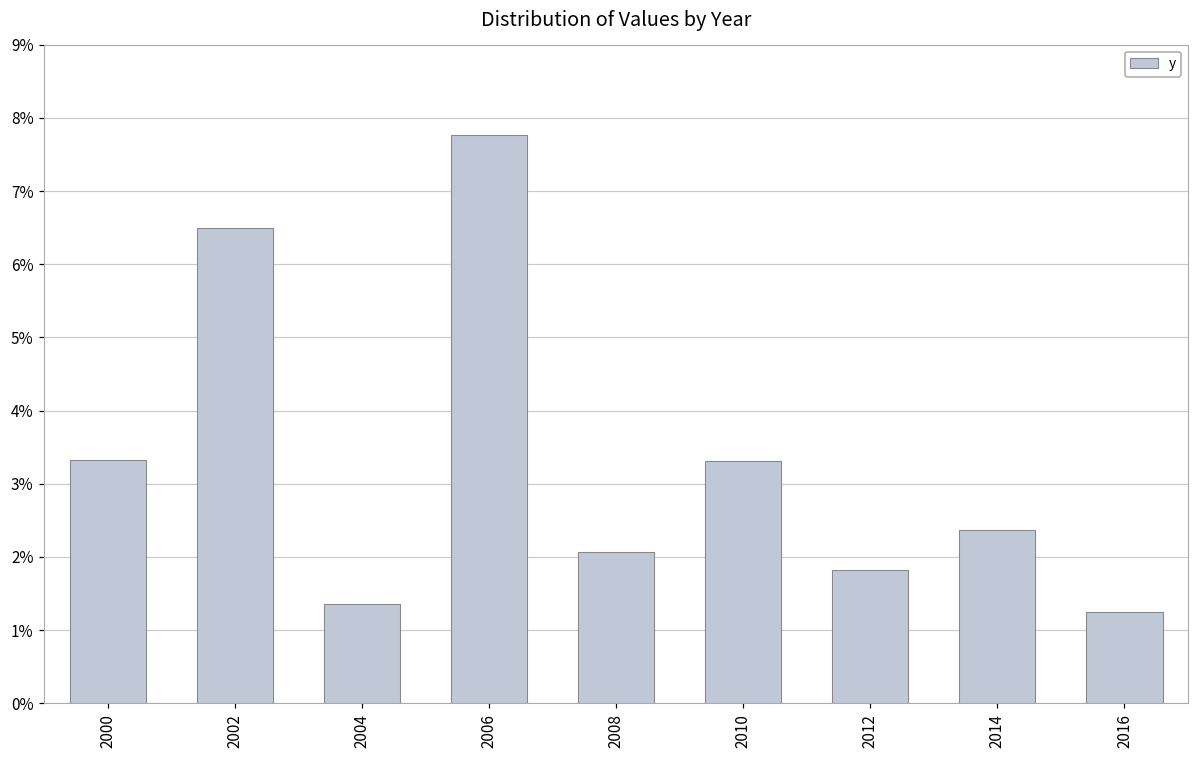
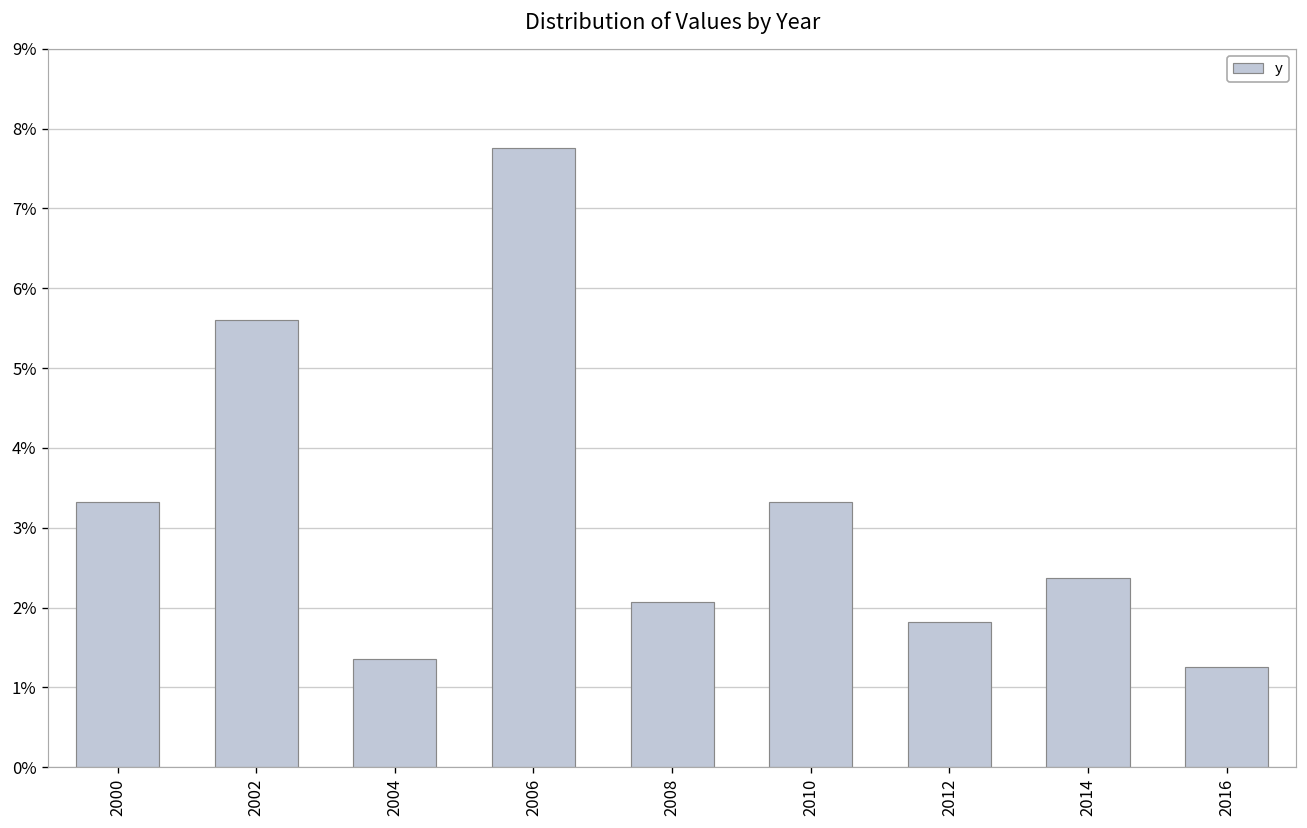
  {
    "2000": "3.3%",
-   "2002": "6.5%",
+   "2002": "5.6%",
    "2004": "1.4%",
    "2006": "7.8%",
    "2008": "2.1%",
    "2010": "3.3%",
    "2012": "1.8%",
    "2014": "2.4%",
    "2016": "1.3%"
  }
